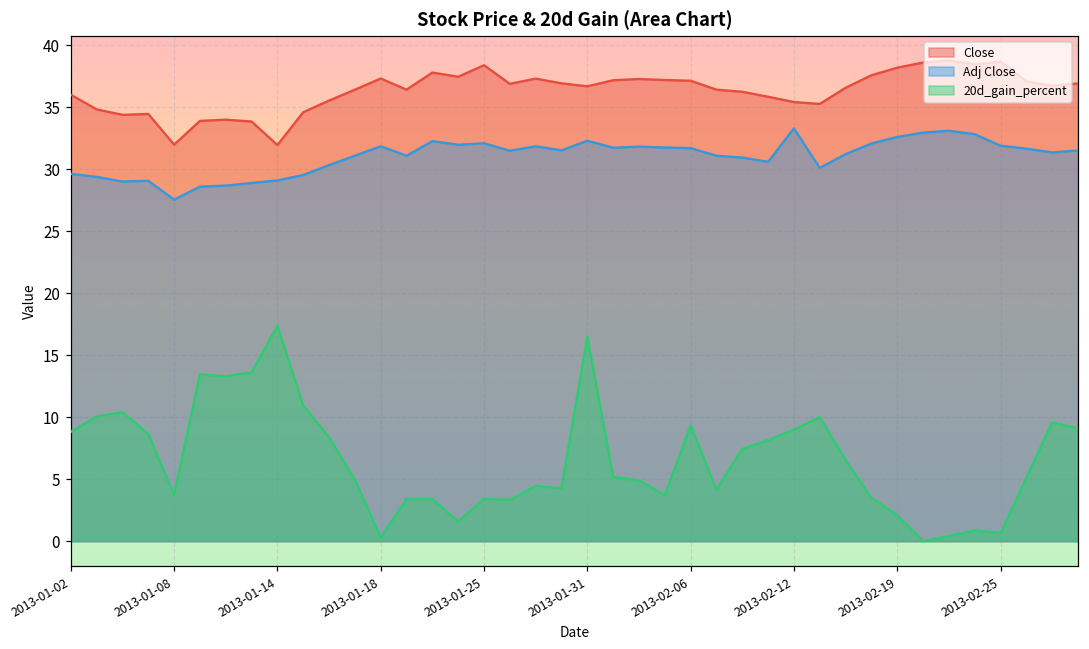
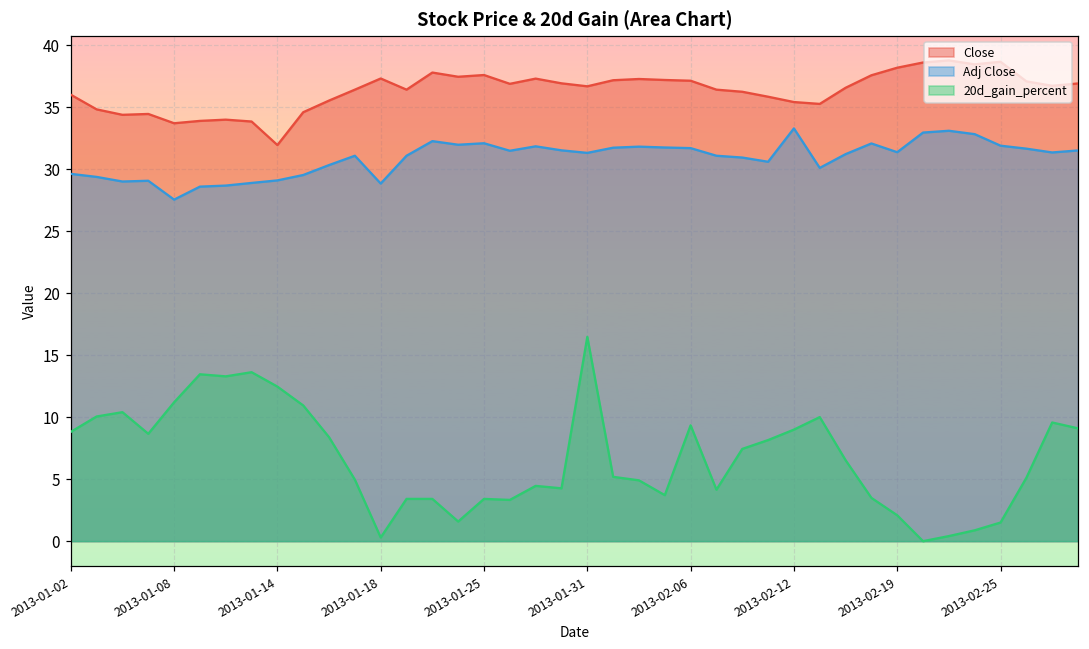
  {
    "Close": {
      "2013-01-02": 36.0,
-     "2013-01-08": 32.0,
+     "2013-01-08": 33.7,
      "2013-01-14": 32.0,
      "2013-01-18": 37.3,
-     "2013-01-25": 38.4,
+     "2013-01-25": 37.6,
      "2013-01-31": 36.7,
      "2013-02-06": 37.1,
      "2013-02-12": 35.4,
      "2013-02-19": 38.2
    },
    "Adj Close": {
      "2013-01-02": 29.6,
      "2013-01-08": 27.6,
      "2013-01-14": 29.1,
-     "2013-01-18": 31.9,
+     "2013-01-18": 28.8,
      "2013-01-25": 32.1,
-     "2013-01-31": 32.3,
+     "2013-01-31": 31.3,
      "2013-02-06": 31.7,
      "2013-02-12": 33.3,
-     "2013-02-19": 32.6,
+     "2013-02-19": 31.4,
      "2013-02-25": 31.9
    },
    "20d_gain_percent": {
      "2013-01-02": 8.8,
-     "2013-01-08": 3.7,
-     "2013-01-14": 17.4,
+     "2013-01-08": 11.2,
+     "2013-01-14": 12.5,
      "2013-01-18": 0.3,
      "2013-01-25": 3.4,
      "2013-01-31": 16.5,
      "2013-02-06": 9.3,
      "2013-02-12": 9.0,
      "2013-02-19": 2.1,
-     "2013-02-25": 0.6
+     "2013-02-25": 1.5
    }
  }
